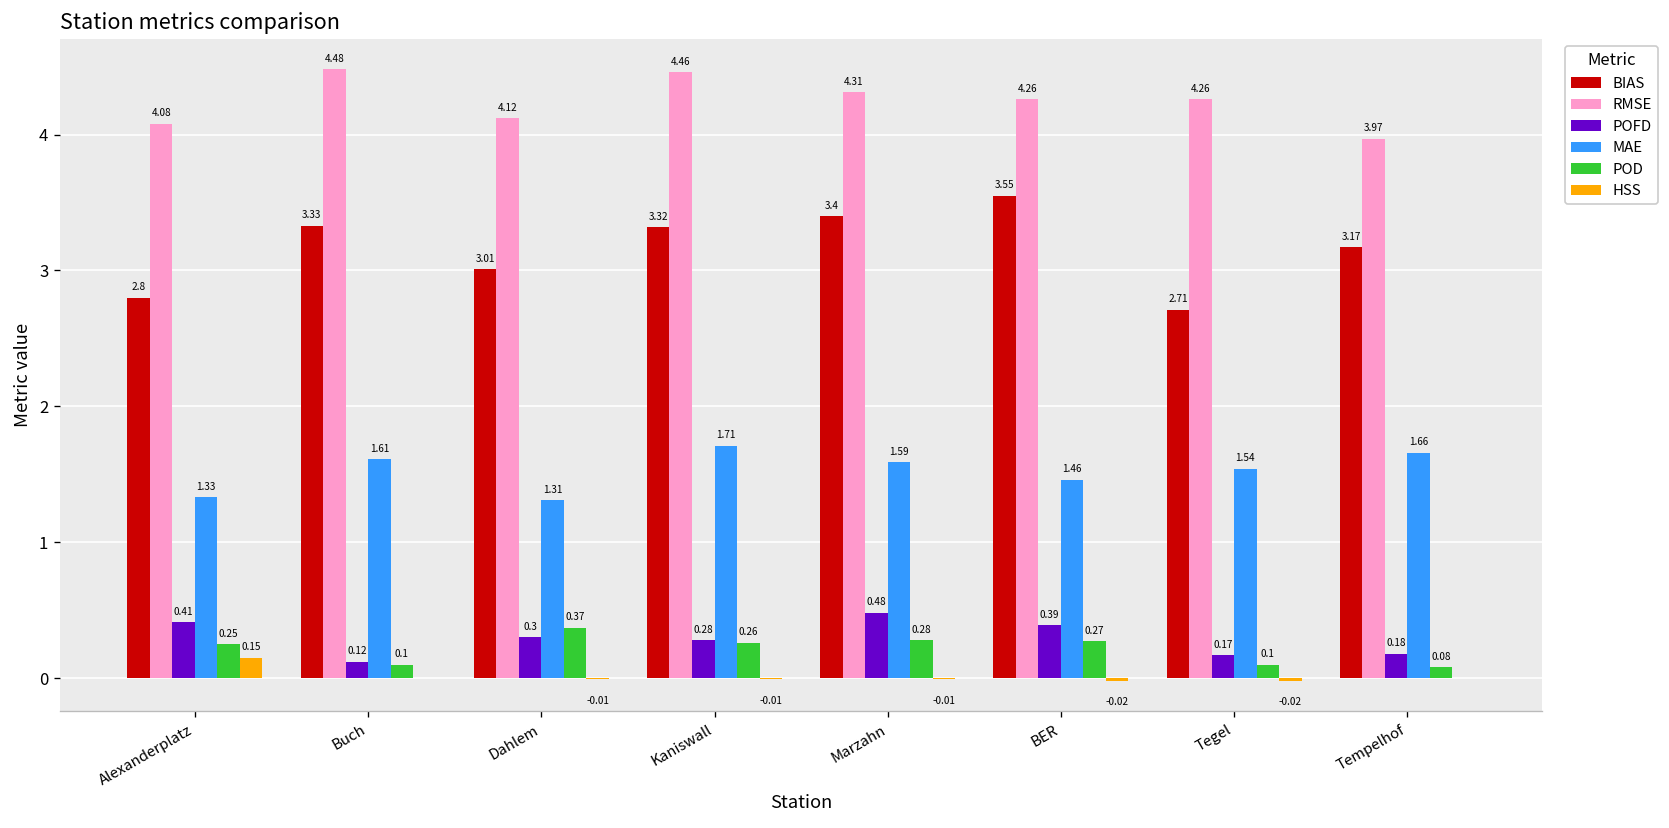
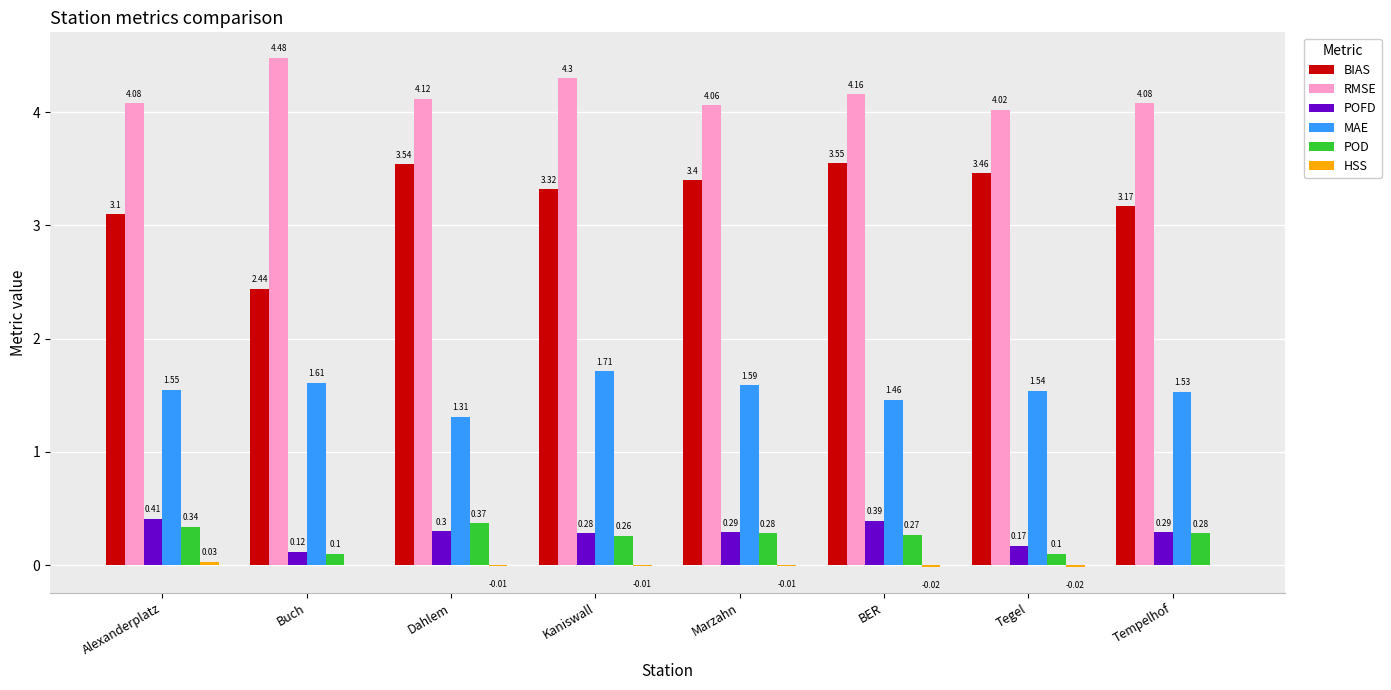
  {
    "BIAS": {
-     "Alexanderplatz": 2.8,
-     "Buch": 3.33,
-     "Dahlem": 3.01,
+     "Alexanderplatz": 3.1,
+     "Buch": 2.44,
+     "Dahlem": 3.54,
      "Kaniswall": 3.32,
      "Marzahn": 3.4,
      "BER": 3.55,
-     "Tegel": 2.71,
+     "Tegel": 3.46,
      "Tempelhof": 3.17
    },
    "RMSE": {
      "Alexanderplatz": 4.08,
      "Buch": 4.48,
      "Dahlem": 4.12,
-     "Kaniswall": 4.46,
-     "Marzahn": 4.31,
-     "BER": 4.26,
-     "Tegel": 4.26,
-     "Tempelhof": 3.97
+     "Kaniswall": 4.3,
+     "Marzahn": 4.06,
+     "BER": 4.16,
+     "Tegel": 4.02,
+     "Tempelhof": 4.08
    },
    "POFD": {
      "Alexanderplatz": 0.41,
      "Buch": 0.12,
      "Dahlem": 0.3,
      "Kaniswall": 0.28,
-     "Marzahn": 0.48,
+     "Marzahn": 0.29,
      "BER": 0.39,
      "Tegel": 0.17,
-     "Tempelhof": 0.18
+     "Tempelhof": 0.29
    },
    "MAE": {
-     "Alexanderplatz": 1.33,
+     "Alexanderplatz": 1.55,
      "Buch": 1.61,
      "Dahlem": 1.31,
      "Kaniswall": 1.71,
      "Marzahn": 1.59,
      "BER": 1.46,
      "Tegel": 1.54,
-     "Tempelhof": 1.66
+     "Tempelhof": 1.53
    },
    "POD": {
-     "Alexanderplatz": 0.25,
+     "Alexanderplatz": 0.34,
      "Buch": 0.1,
      "Dahlem": 0.37,
      "Kaniswall": 0.26,
      "Marzahn": 0.28,
      "BER": 0.27,
      "Tegel": 0.1,
-     "Tempelhof": 0.08
+     "Tempelhof": 0.28
    },
    "HSS": {
-     "Alexanderplatz": 0.15,
+     "Alexanderplatz": 0.03,
      "Dahlem": -0.01,
      "Kaniswall": -0.01,
      "Marzahn": -0.01,
      "BER": -0.02,
      "Tegel": -0.02
    }
  }
